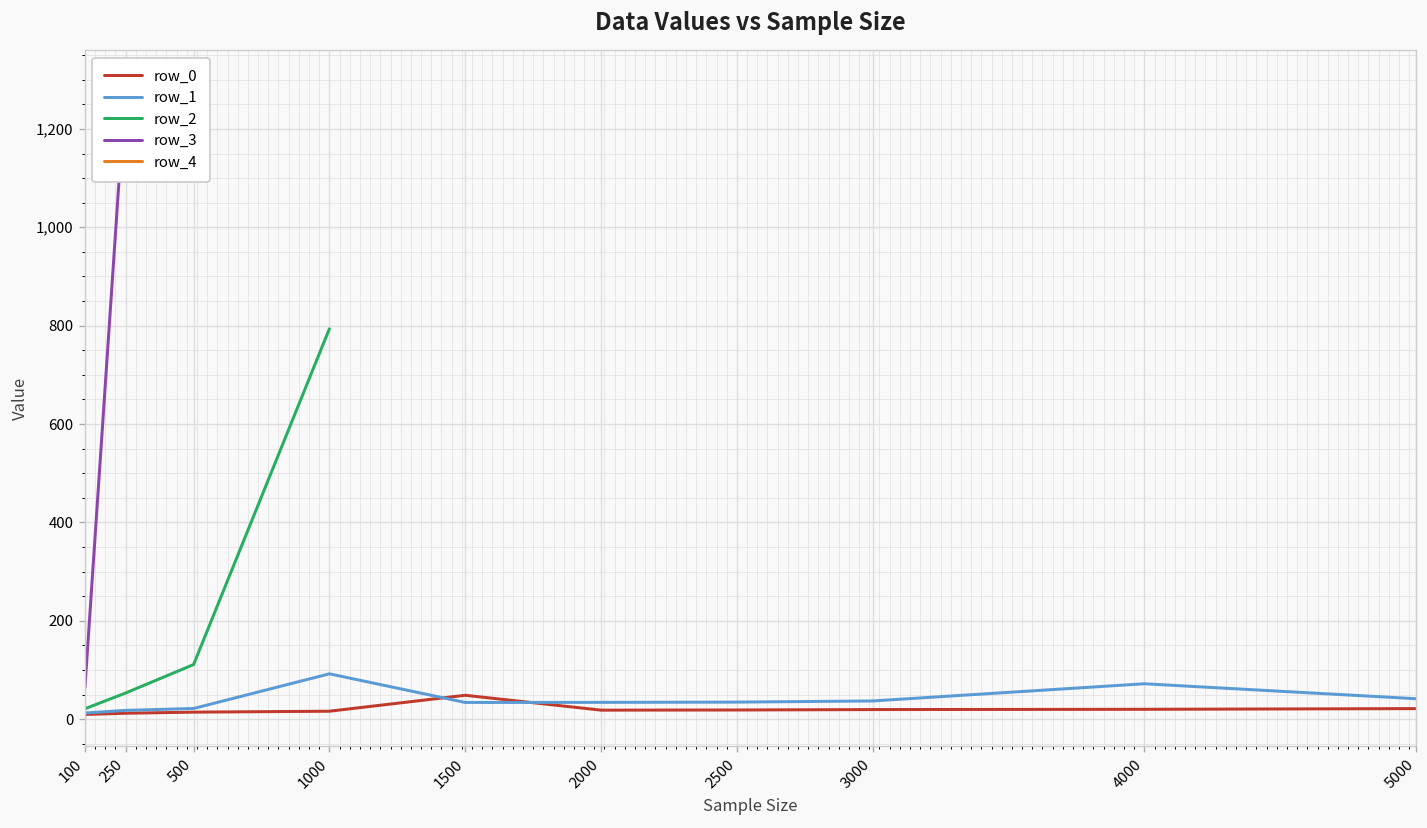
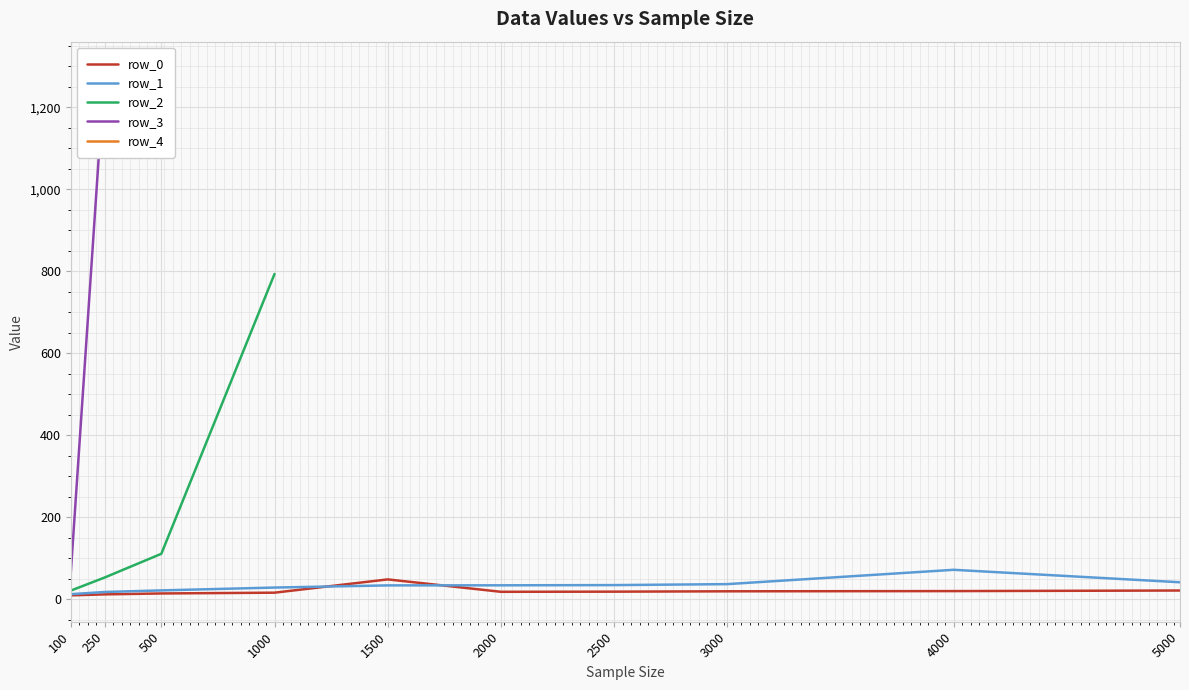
  {
    "row_0": {
      "500": 10,
      "1000": 20,
      "1500": 50,
      "2000": 20,
      "2500": 20,
      "3000": 20,
      "4000": 20,
      "5000": 20
    },
    "row_1": {
      "500": 20,
-     "1000": 90,
+     "1000": 30,
      "1500": 30,
      "2000": 30,
      "2500": 30,
      "3000": 40,
      "4000": 70,
      "5000": 40
    },
    "row_2": {
      "100": 20,
      "250": 50,
      "500": 110,
      "1000": 790
    },
    "row_3": {
      "100": 60
    },
    "row_4": {
      "100": 650
    }
  }
